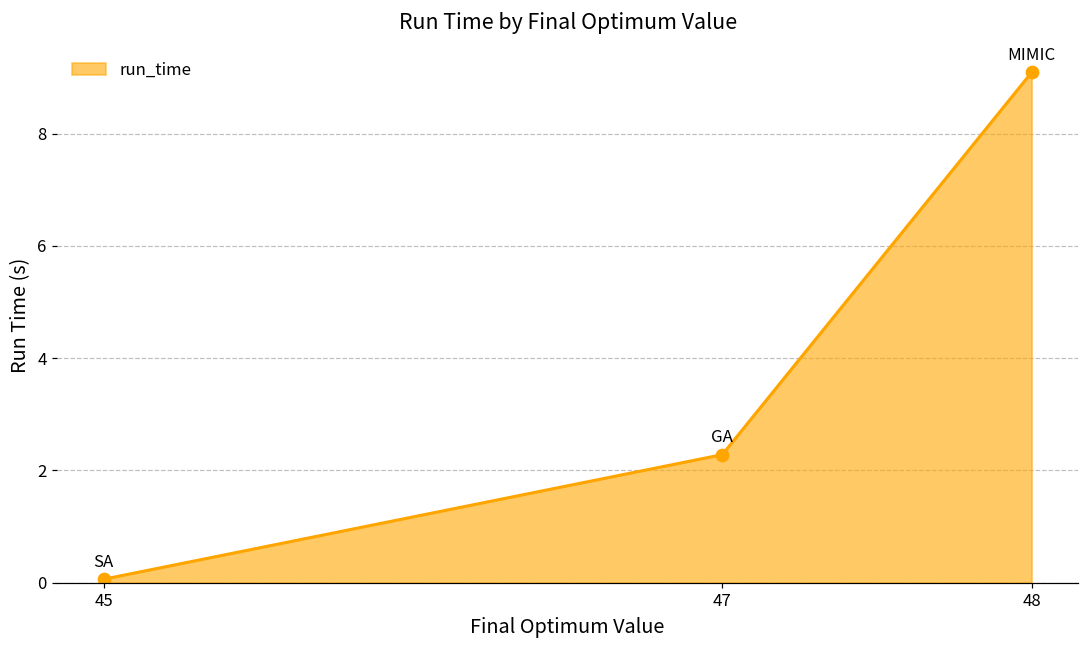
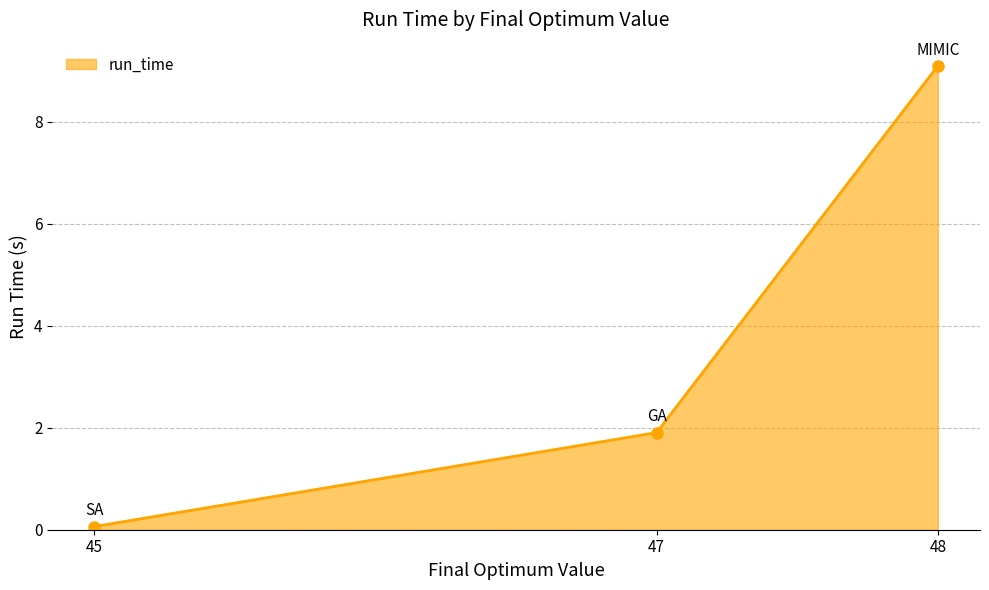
  {
    "45": 0.1,
-   "47": 2.3,
+   "47": 1.9,
    "48": 9.1
  }
